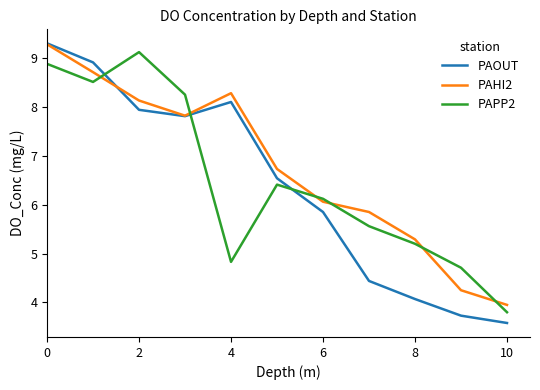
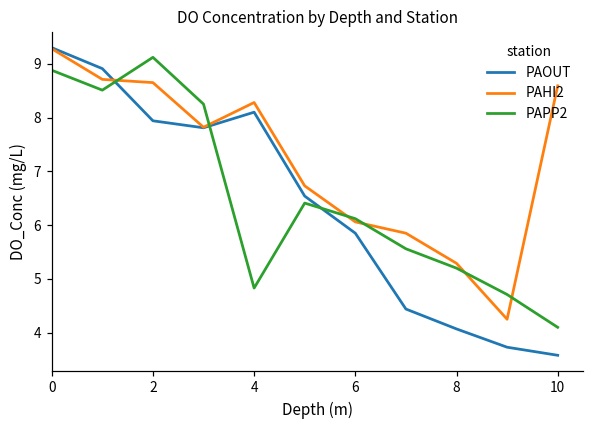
  {
    "PAOUT": {
      "2": 7.9,
      "4": 8.1,
      "6": 5.9,
      "8": 4.1,
      "10": 3.6
    },
    "PAHI2": {
-     "2": 8.1,
+     "2": 8.7,
      "4": 8.3,
      "6": 6.1,
      "8": 5.3,
-     "10": 4.0
+     "10": 8.6
    },
    "PAPP2": {
      "0": 8.9,
      "2": 9.1,
      "4": 4.8,
      "6": 6.1,
      "8": 5.2,
-     "10": 3.8
+     "10": 4.1
    }
  }
